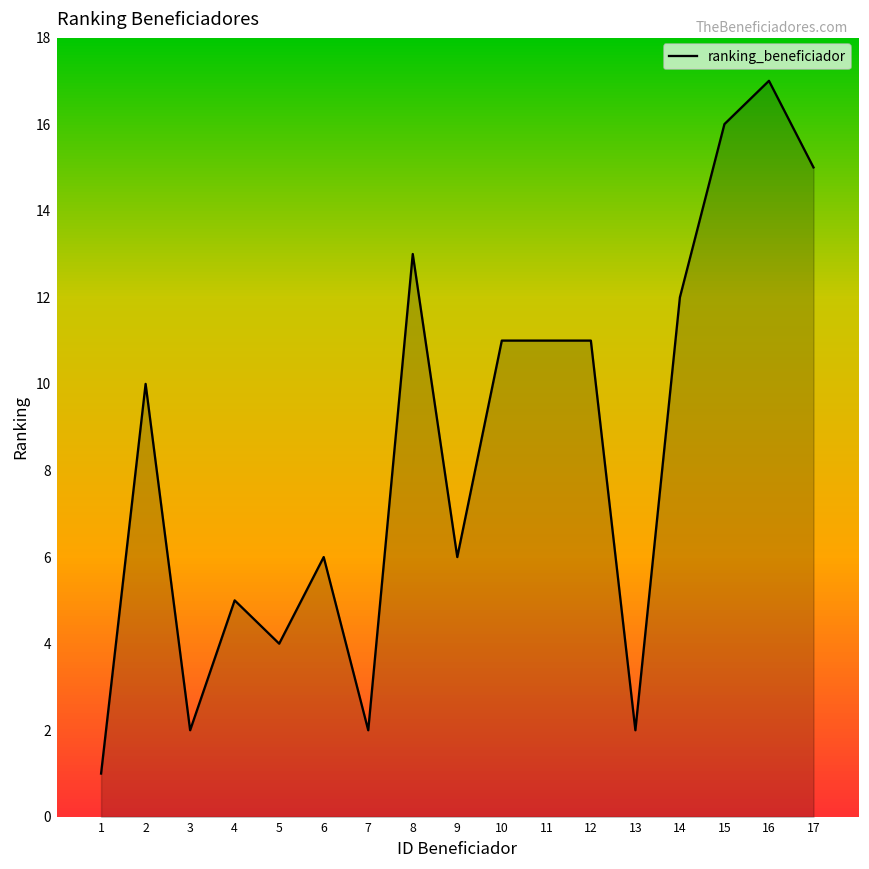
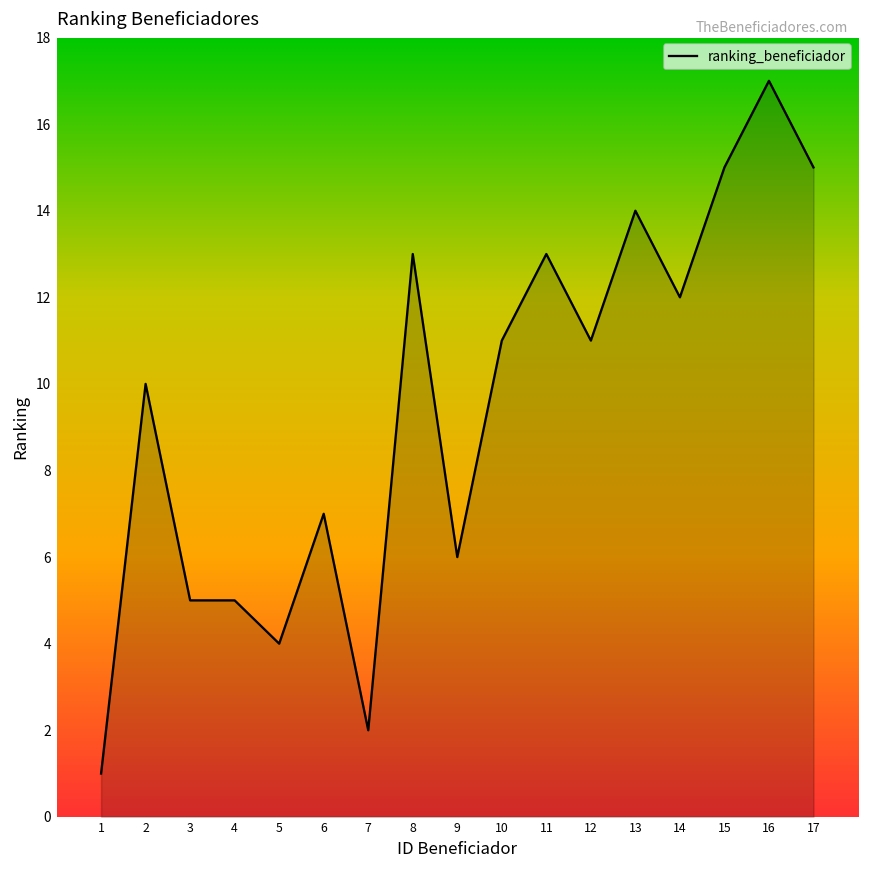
  {
    "1": 1,
    "2": 10,
-   "3": 2,
+   "3": 5,
    "4": 5,
    "5": 4,
-   "6": 6,
+   "6": 7,
    "7": 2,
    "8": 13,
    "9": 6,
    "10": 11,
-   "11": 11,
+   "11": 13,
    "12": 11,
-   "13": 2,
+   "13": 14,
    "14": 12,
-   "15": 16,
+   "15": 15,
    "16": 17,
    "17": 15
  }
